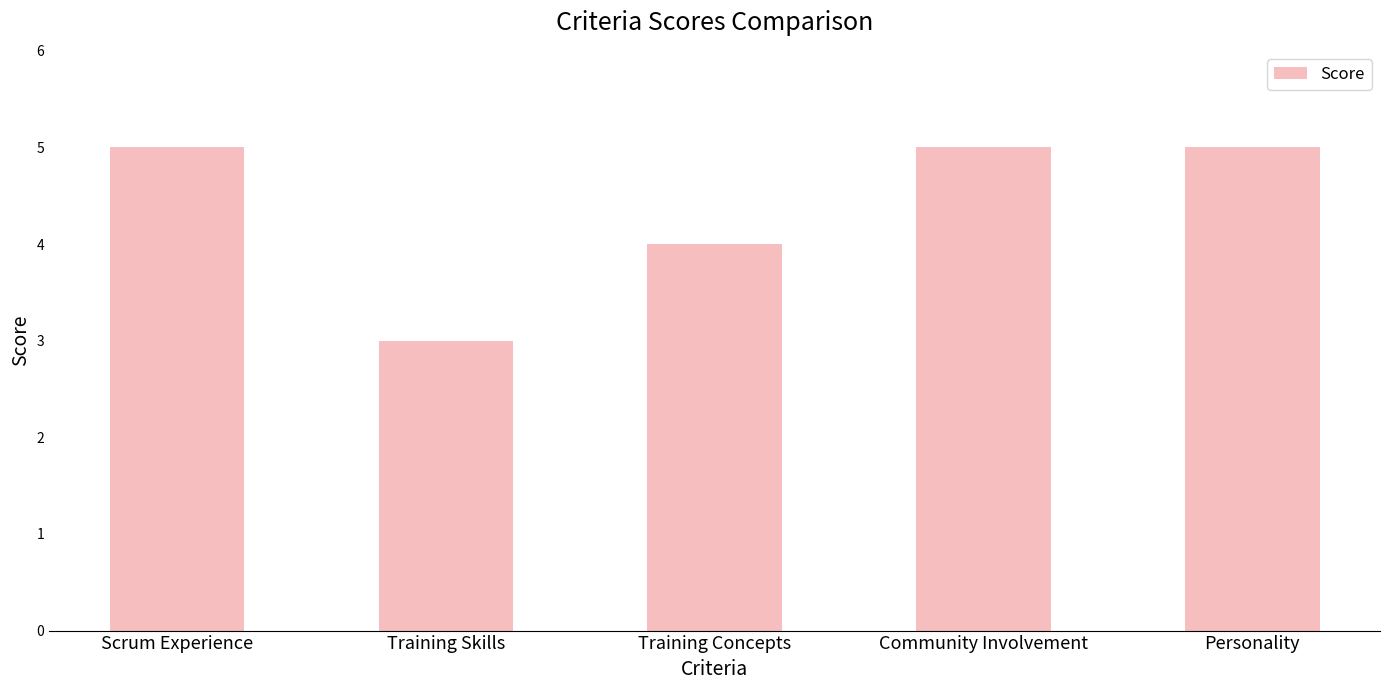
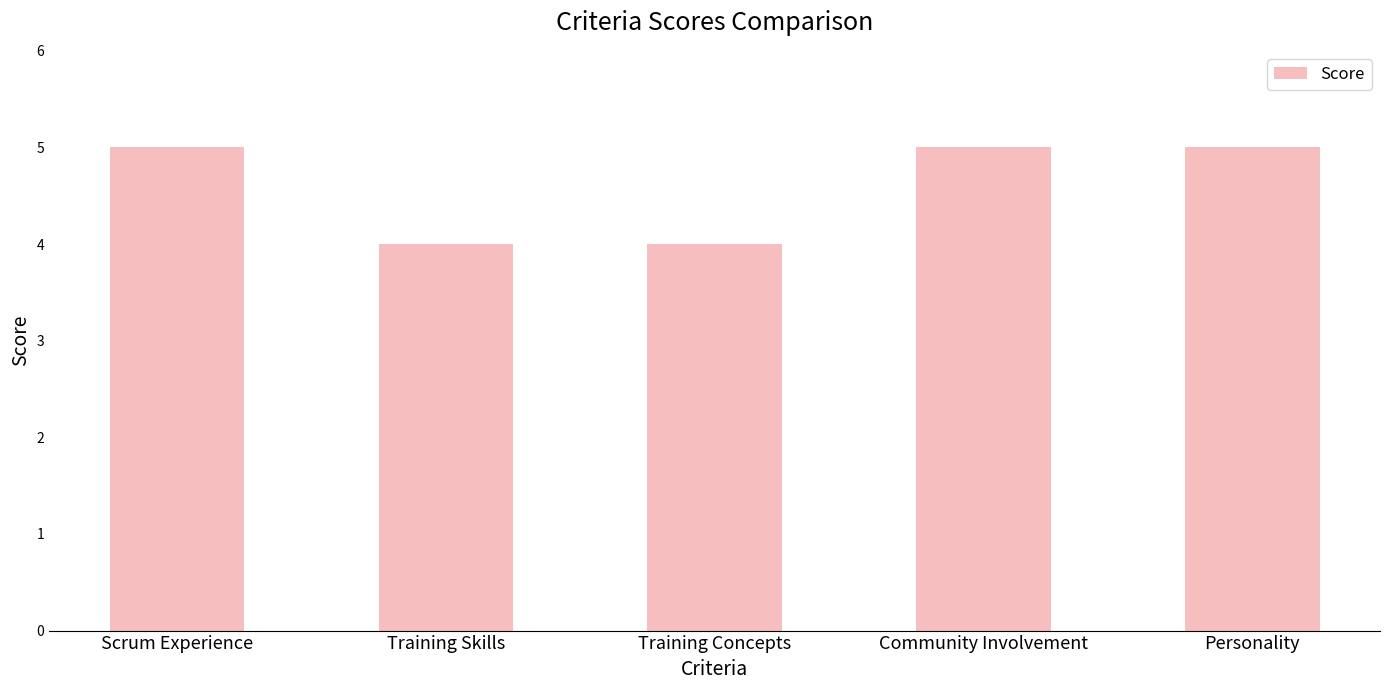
  {
    "Scrum Experience": 5,
-   "Training Skills": 3,
+   "Training Skills": 4,
    "Training Concepts": 4,
    "Community Involvement": 5,
    "Personality": 5
  }
